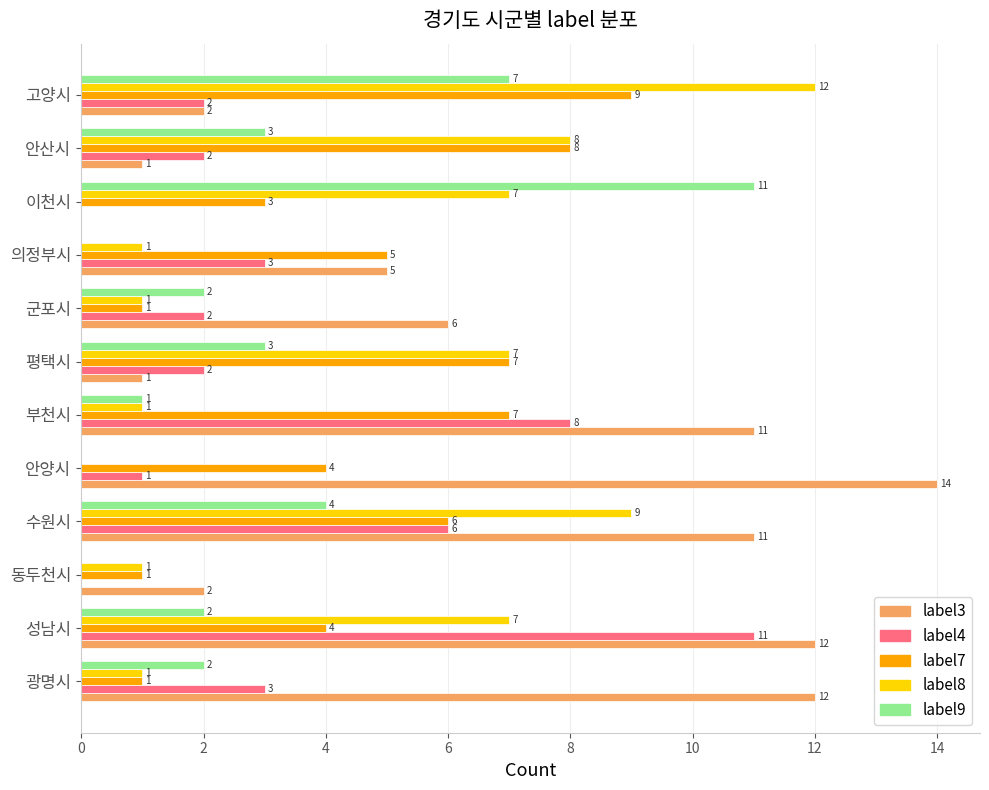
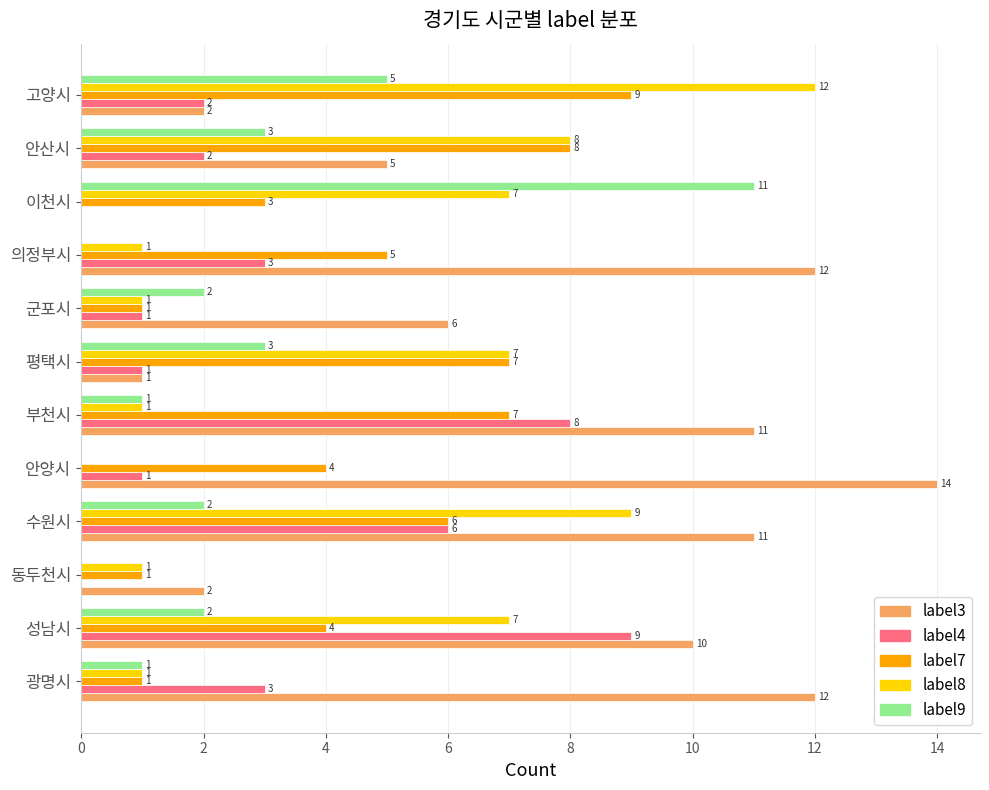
  {
    "label3": {
-     "안산시": 1,
-     "의정부시": 5,
+     "안산시": 5,
+     "의정부시": 12,
      "군포시": 6,
      "부천시": 11,
      "안양시": 14,
      "수원시": 11,
      "동두천시": 2,
-     "성남시": 12,
+     "성남시": 10,
      "광명시": 12
    },
    "label4": {
      "안산시": 2,
      "의정부시": 3,
-     "군포시": 2,
-     "평택시": 2,
+     "군포시": 1,
+     "평택시": 1,
      "부천시": 8,
      "안양시": 1,
-     "성남시": 11,
+     "성남시": 9,
      "광명시": 3
    },
    "label9": {
-     "고양시": 7,
+     "고양시": 5,
      "안산시": 3,
      "이천시": 11,
      "군포시": 2,
      "평택시": 3,
-     "수원시": 4,
+     "수원시": 2,
      "성남시": 2,
-     "광명시": 2
+     "광명시": 1
    }
  }
